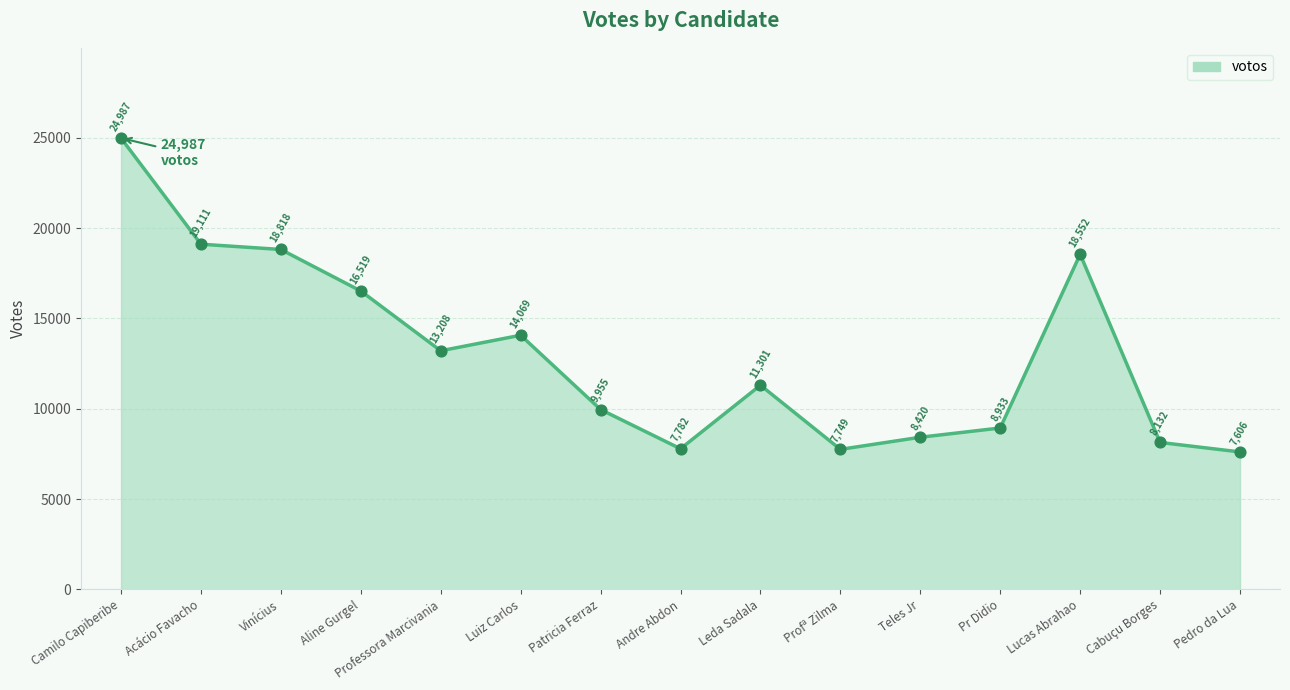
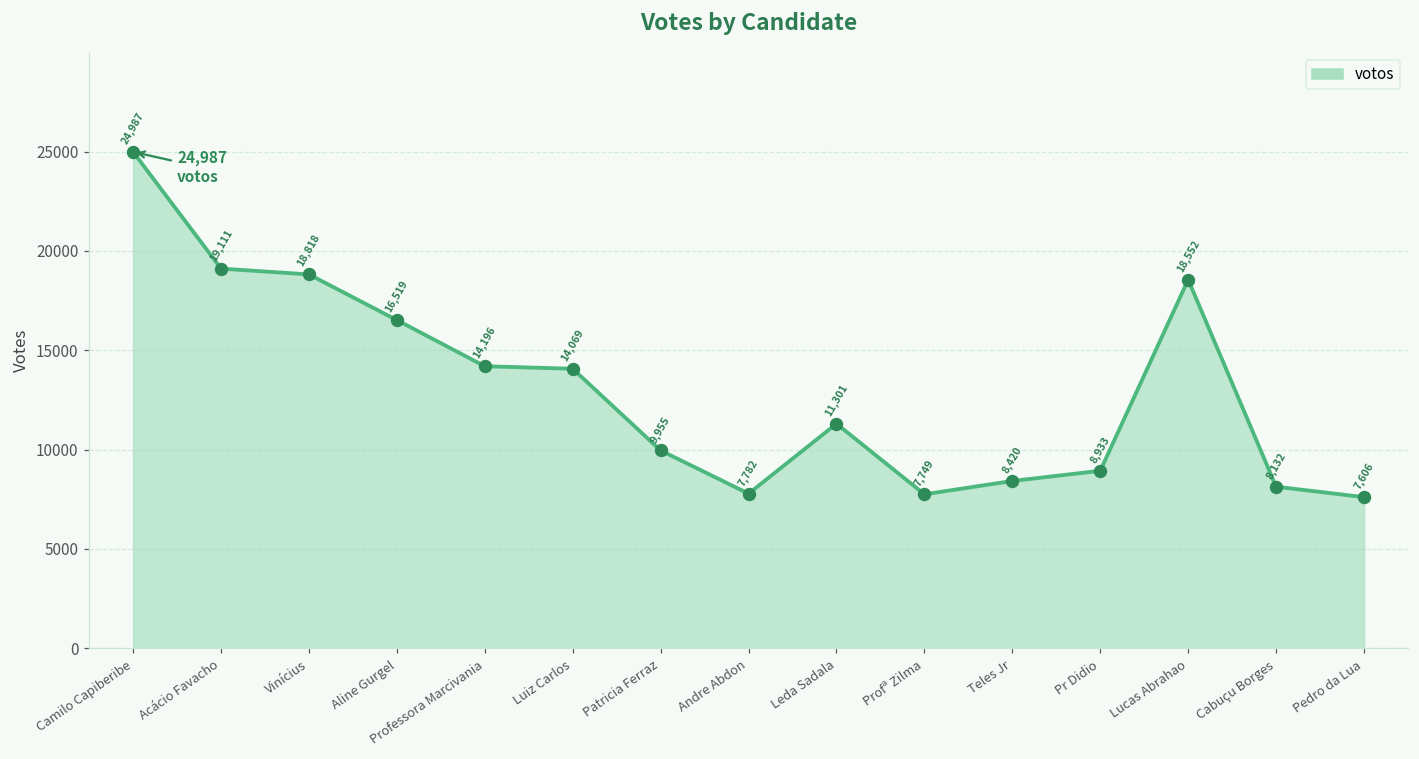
  {
    "Camilo Capiberibe": "24,987",
    "Acácio Favacho": "19,111",
    "Vinícius": "18,818",
    "Aline Gurgel": "16,519",
-   "Professora Marcivania": "13,208",
+   "Professora Marcivania": "14,196",
    "Luiz Carlos": "14,069",
    "Patricia Ferraz": "9,955",
    "Andre Abdon": "7,782",
    "Leda Sadala": "11,301",
    "Profª Zilma": "7,749",
    "Teles Jr": "8,420",
    "Pr Didio": "8,933",
    "Lucas Abrahao": "18,552",
    "Cabuçu Borges": "8,132",
    "Pedro da Lua": "7,606"
  }
